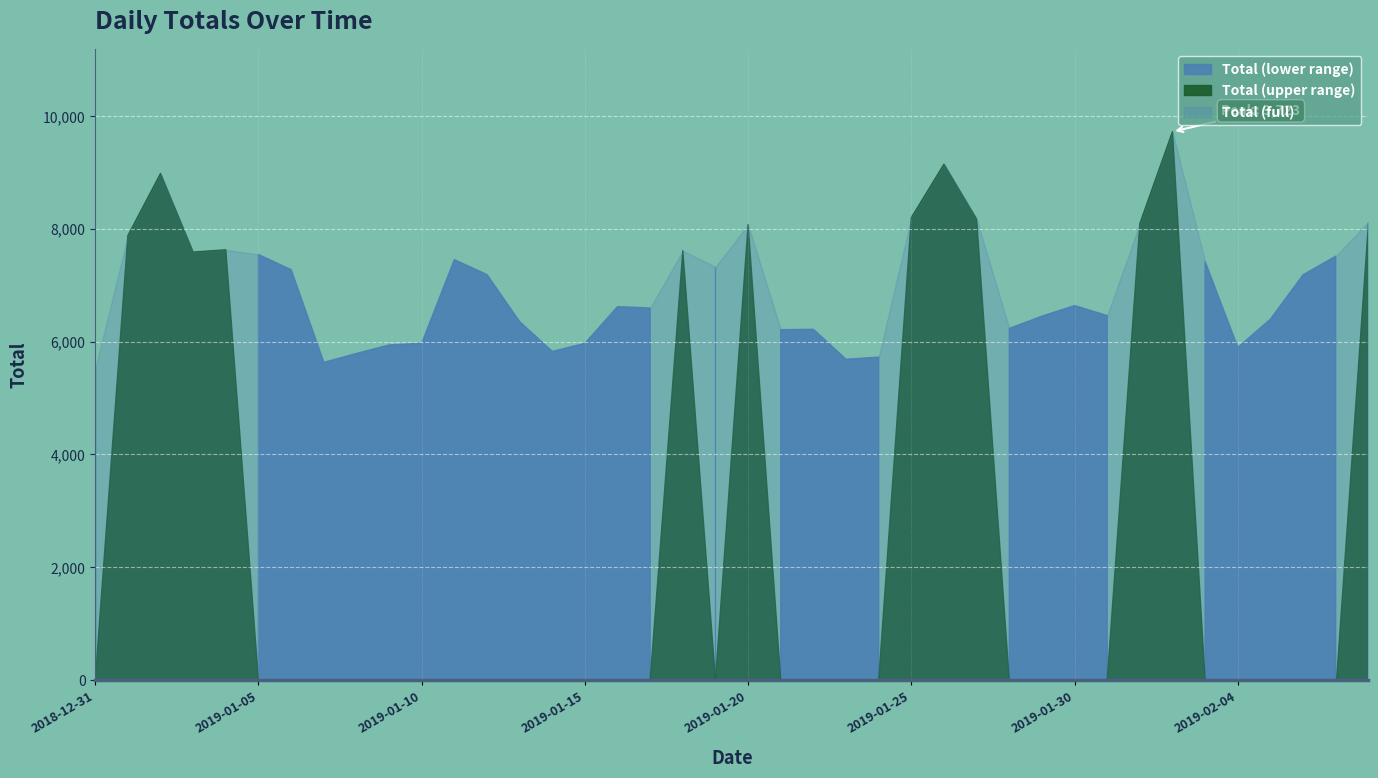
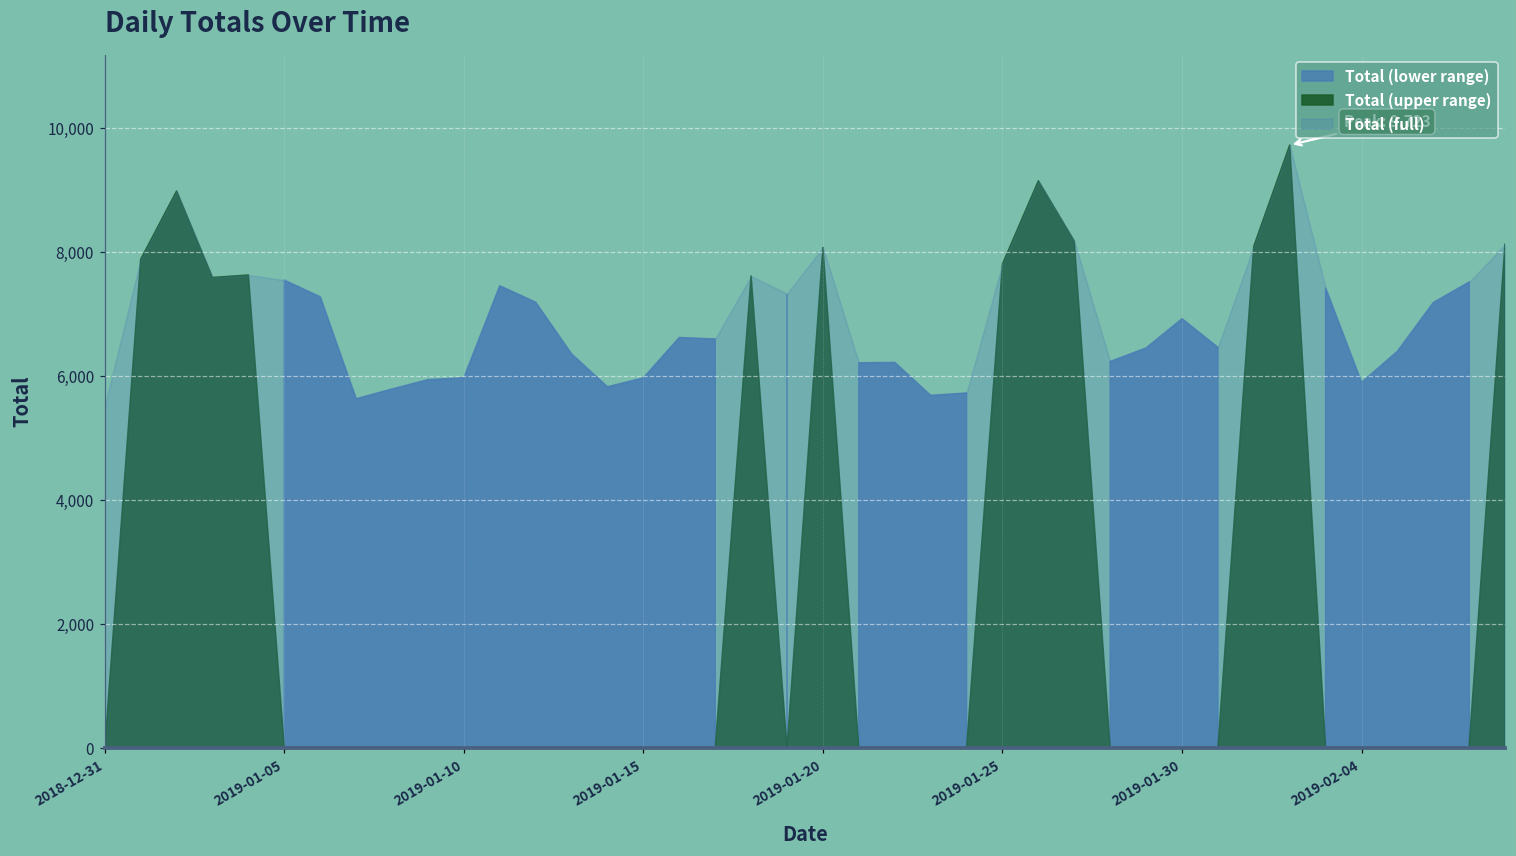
  {
    "2018-12-31": "5,500",
    "2019-01-05": "7,500",
    "2019-01-10": "6,000",
    "2019-01-15": "6,000",
    "2019-01-20": "8,100",
-   "2019-01-25": "8,200",
-   "2019-01-30": "6,600",
+   "2019-01-25": "7,800",
+   "2019-01-30": "6,900",
    "2019-02-04": "5,900"
  }
